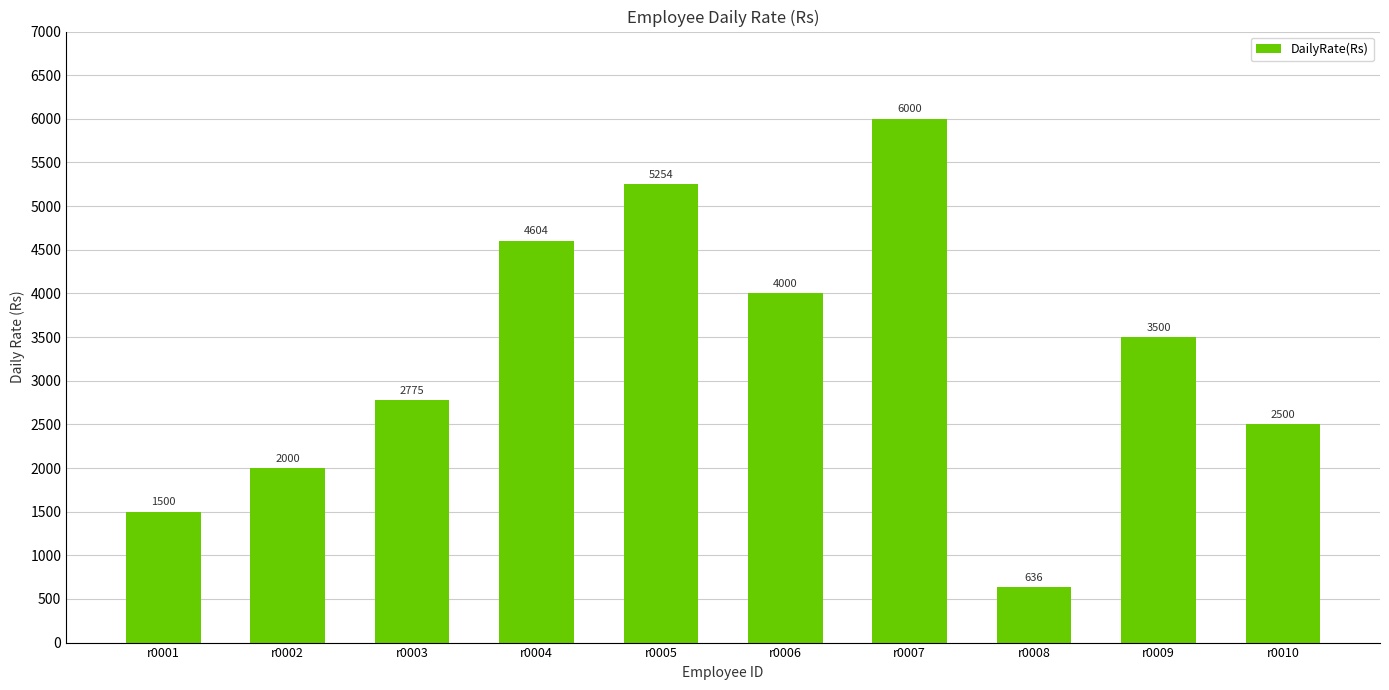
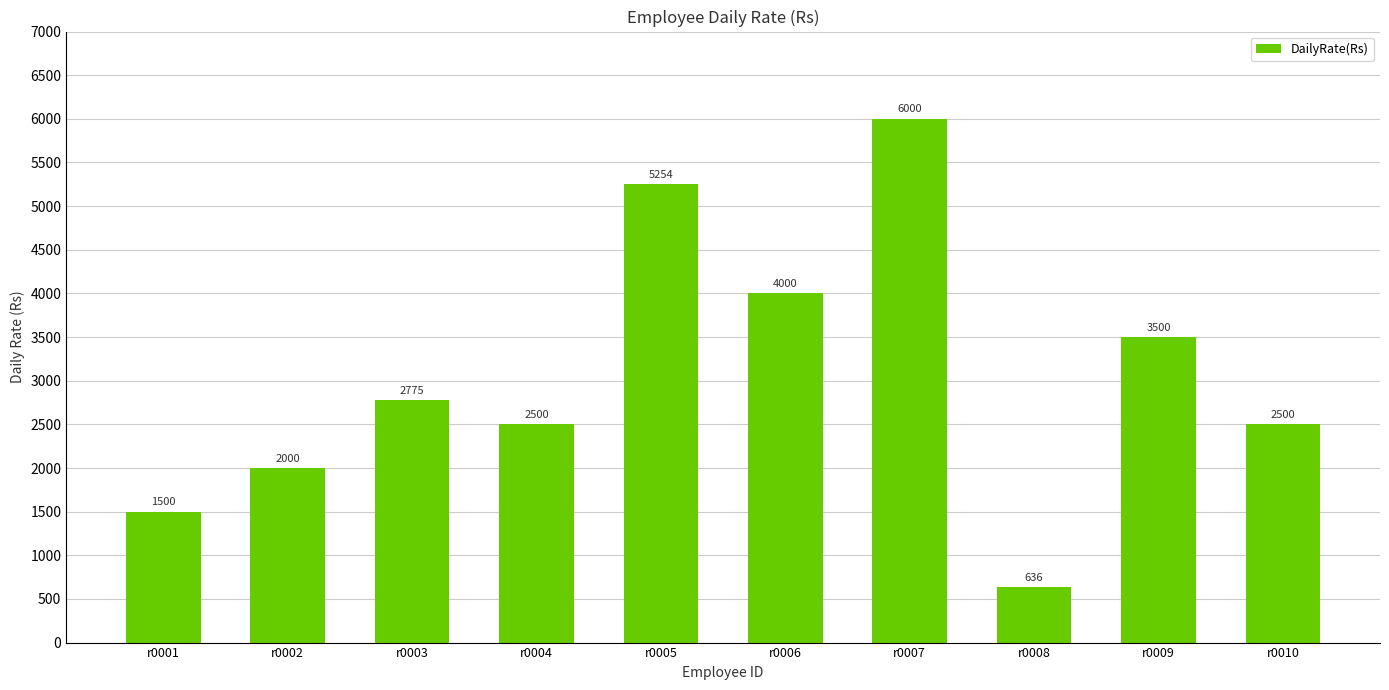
  {
    "r0001": 1500,
    "r0002": 2000,
    "r0003": 2775,
-   "r0004": 4604,
+   "r0004": 2500,
    "r0005": 5254,
    "r0006": 4000,
    "r0007": 6000,
    "r0008": 636,
    "r0009": 3500,
    "r0010": 2500
  }
